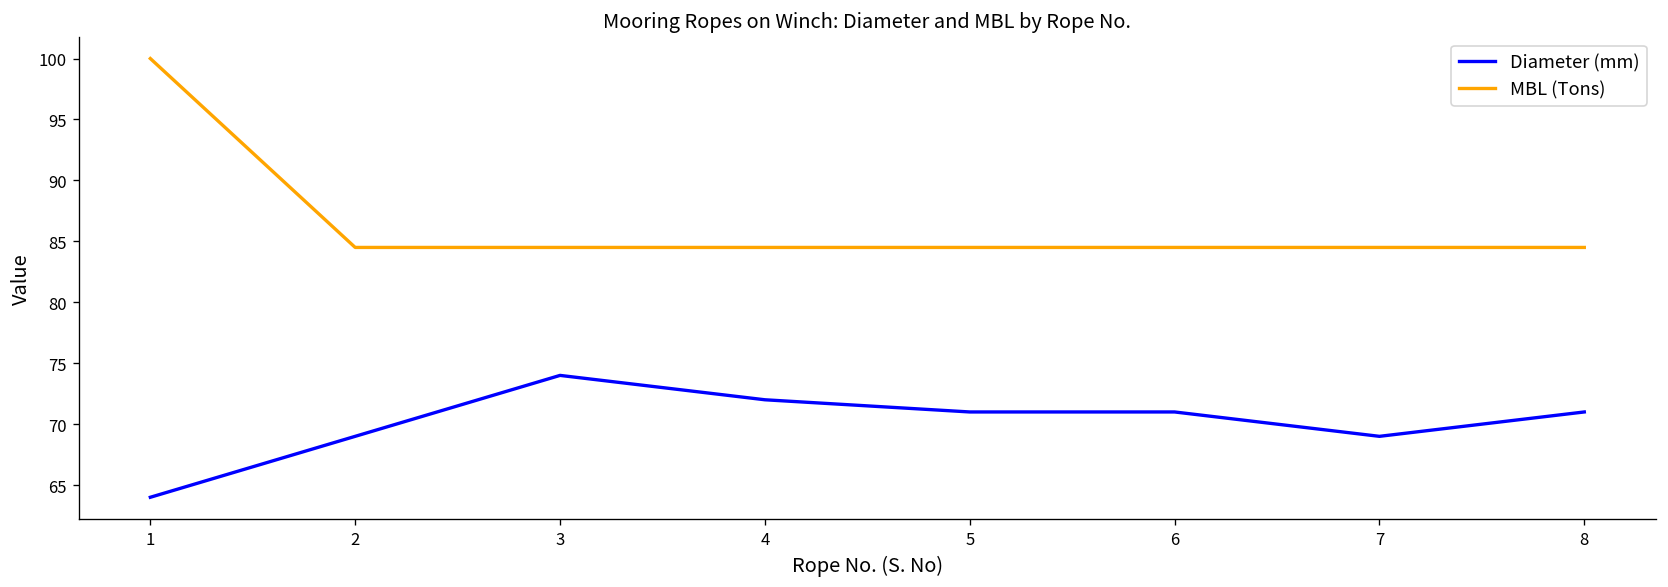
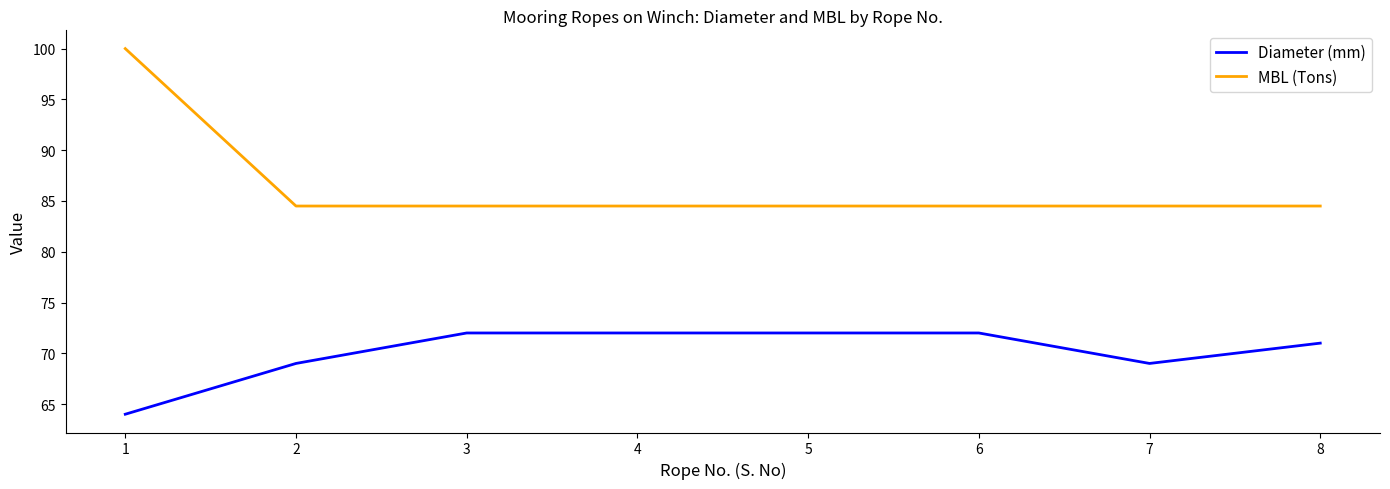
  {
    "Diameter (mm)": {
      "1": 64,
      "2": 69,
-     "3": 74,
+     "3": 72,
      "4": 72,
-     "5": 71,
-     "6": 71,
+     "5": 72,
+     "6": 72,
      "7": 69,
      "8": 71
    },
    "MBL (Tons)": {
      "1": 100,
      "2": 84.5,
      "3": 84.5,
      "4": 84.5,
      "5": 84.5,
      "6": 84.5,
      "7": 84.5,
      "8": 84.5
    }
  }
